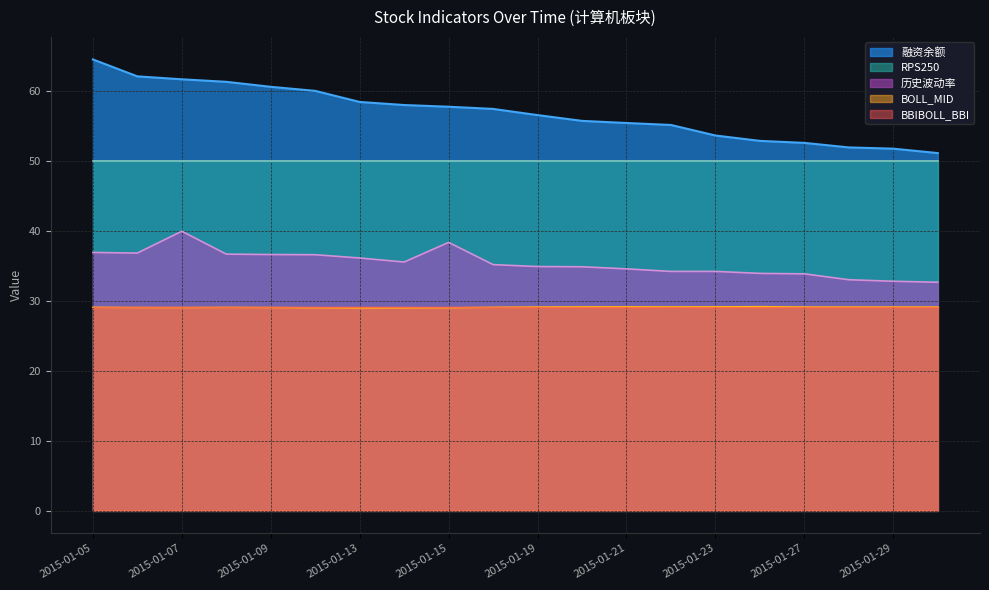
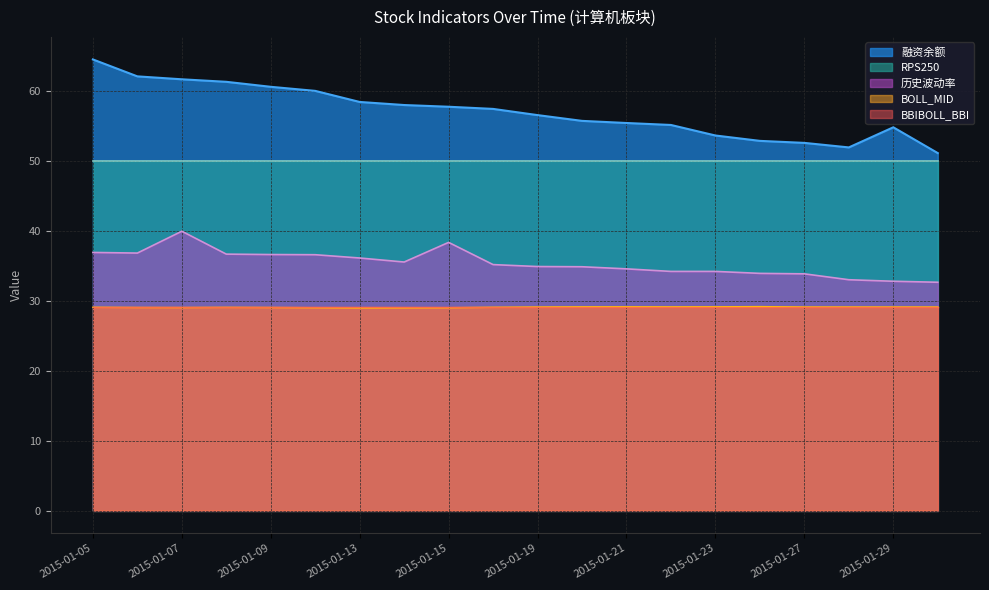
  {
    "融资余额": {
      "2015-01-05": 65,
      "2015-01-07": 62,
      "2015-01-09": 61,
      "2015-01-13": 58,
      "2015-01-15": 58,
      "2015-01-19": 57,
      "2015-01-21": 55,
      "2015-01-23": 54,
      "2015-01-27": 53,
-     "2015-01-29": 52
+     "2015-01-29": 55
    },
    "RPS250": {
      "2015-01-05": 50,
      "2015-01-07": 50,
      "2015-01-09": 50,
      "2015-01-13": 50,
      "2015-01-15": 50,
      "2015-01-19": 50,
      "2015-01-21": 50,
      "2015-01-23": 50,
      "2015-01-27": 50,
      "2015-01-29": 50
    },
    "历史波动率": {
      "2015-01-05": 37,
      "2015-01-07": 40,
      "2015-01-09": 37,
      "2015-01-13": 36,
      "2015-01-15": 38,
      "2015-01-19": 35,
      "2015-01-21": 35,
      "2015-01-23": 34,
      "2015-01-27": 34,
      "2015-01-29": 33
    }
  }
